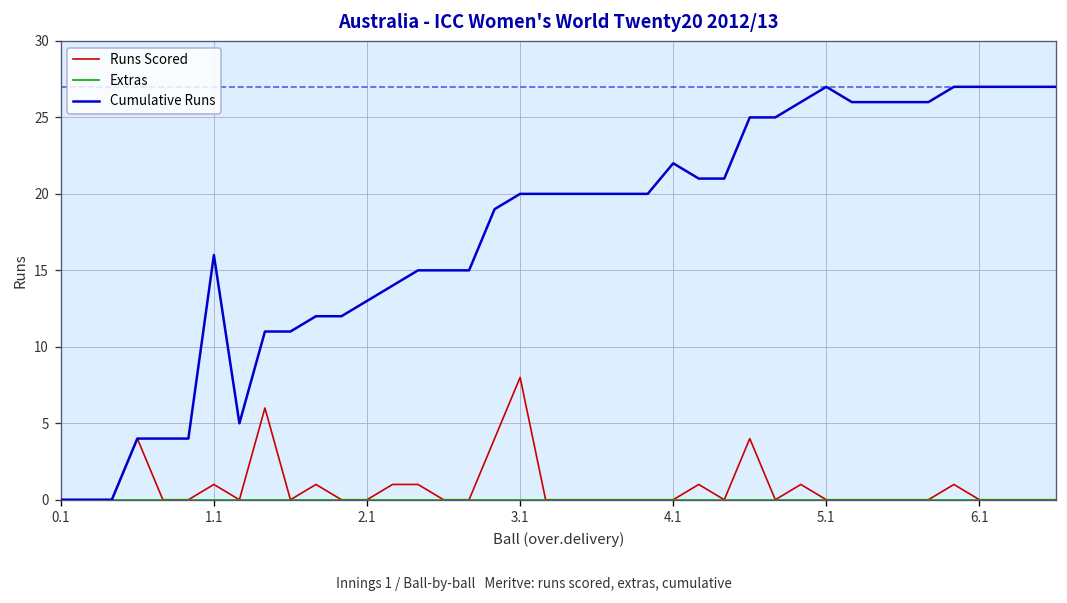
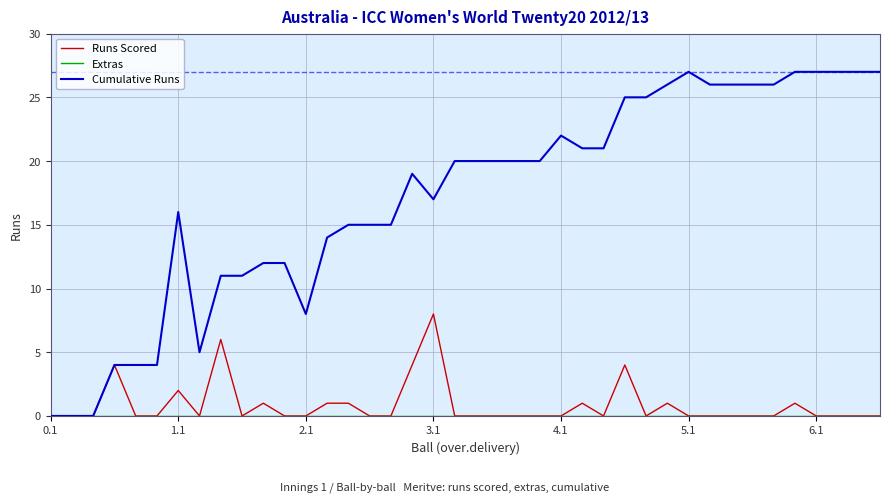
  {
    "Runs Scored": {
-     "1.1": 1,
+     "1.1": 2,
      "3.1": 8
    },
    "Extras": {
      "1.1": 0,
      "3.1": 0
    },
    "Cumulative Runs": {
      "1.1": 16,
-     "2.1": 13,
-     "3.1": 20,
+     "2.1": 8,
+     "3.1": 17,
      "4.1": 22,
      "5.1": 27,
      "6.1": 27
    }
  }
